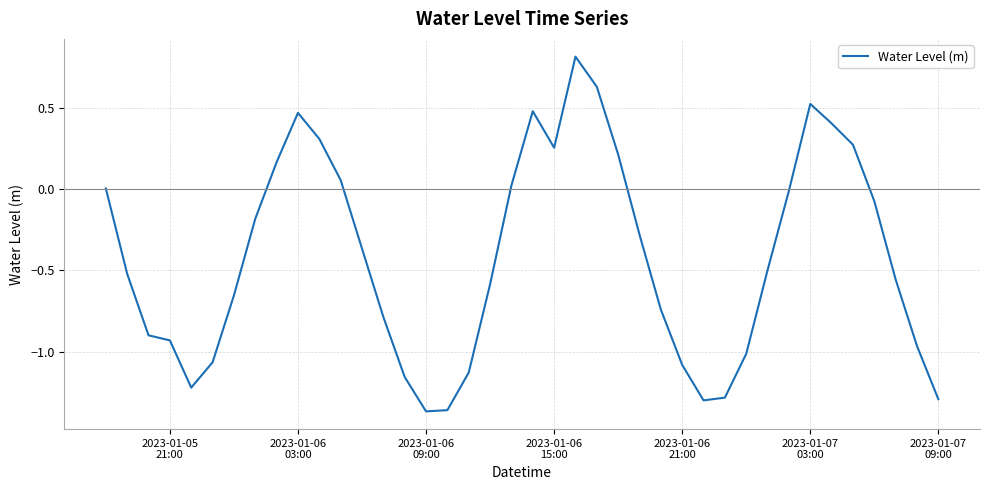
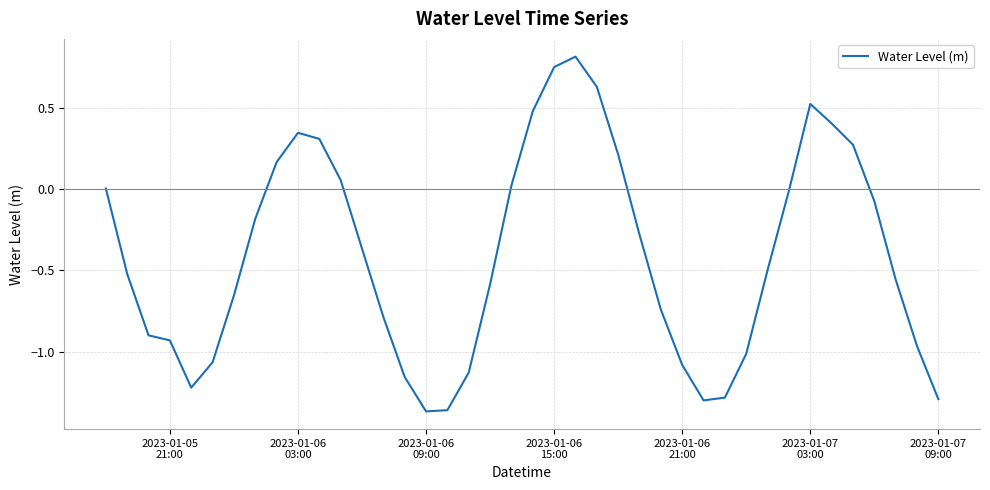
  {
    "2023-01-05 21:00": -0.93,
-   "2023-01-06 03:00": 0.47,
+   "2023-01-06 03:00": 0.34,
    "2023-01-06 09:00": -1.37,
-   "2023-01-06 15:00": 0.25,
+   "2023-01-06 15:00": 0.75,
    "2023-01-06 21:00": -1.08,
    "2023-01-07 03:00": 0.52,
    "2023-01-07 09:00": -1.29
  }
